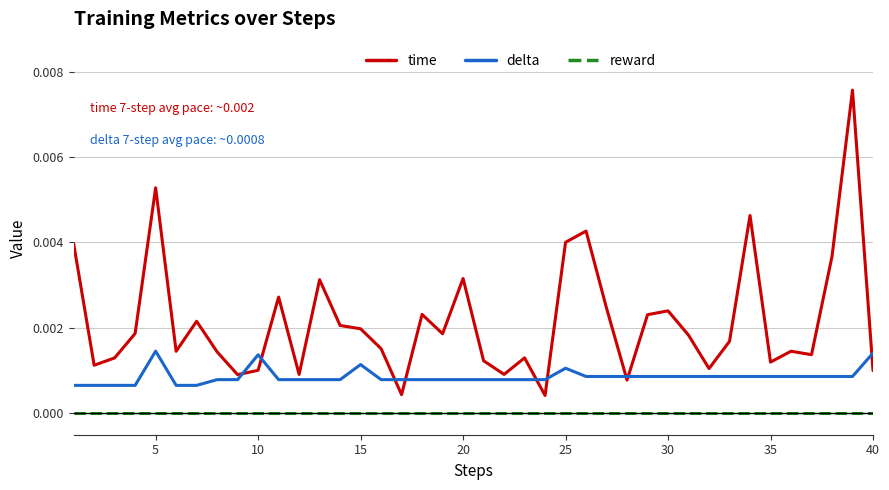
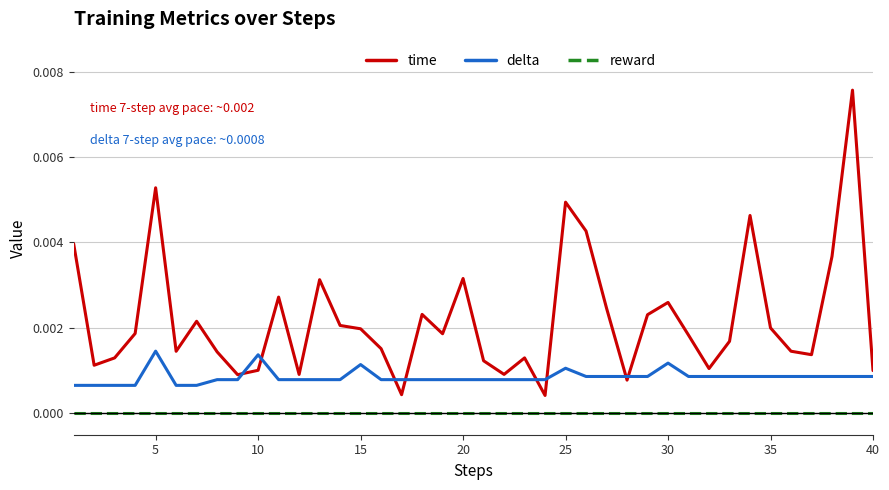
  {
    "time": {
      "5": 0.0053,
      "10": 0.0010,
      "15": 0.0020,
      "20": 0.0032,
-     "25": 0.0040,
-     "30": 0.0024,
-     "35": 0.0012,
+     "25": 0.0049,
+     "30": 0.0026,
+     "35": 0.0020,
      "40": 0.0010
    },
    "delta": {
      "5": 0.0015,
      "10": 0.0014,
      "15": 0.0011,
      "20": 0.0008,
      "25": 0.0011,
-     "30": 0.0009,
+     "30": 0.0012,
      "35": 0.0009,
-     "40": 0.0014
+     "40": 0.0009
    },
    "reward": {
      "5": 0.0000,
      "10": 0.0000,
      "15": 0.0000,
      "20": 0.0000,
      "25": 0.0000,
      "30": 0.0000,
      "35": 0.0000,
      "40": 0.0000
    }
  }
